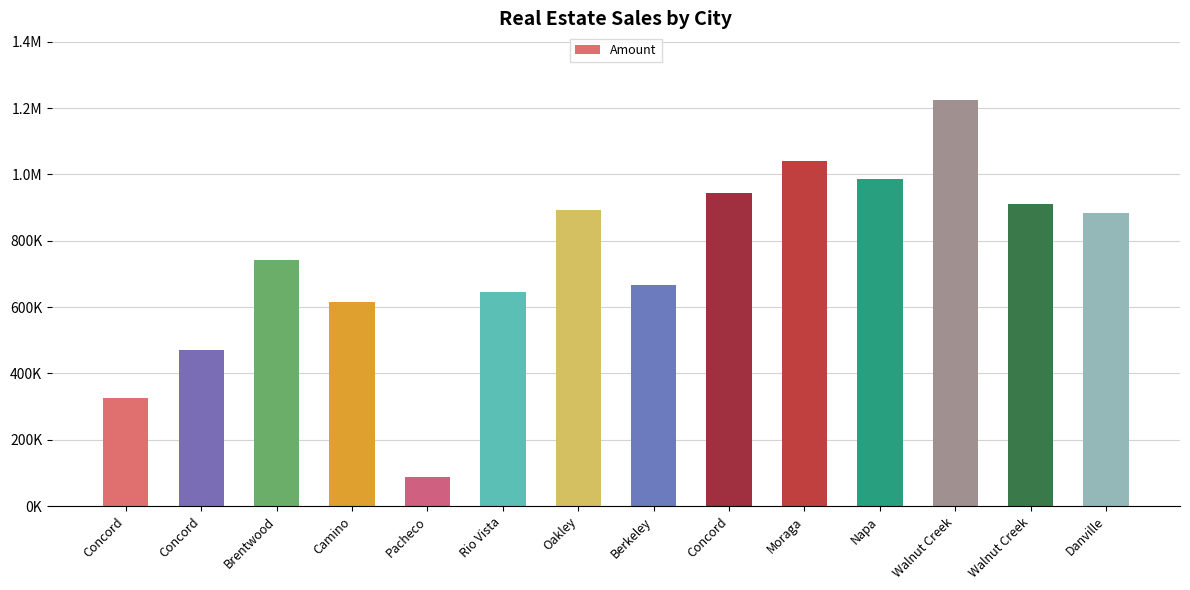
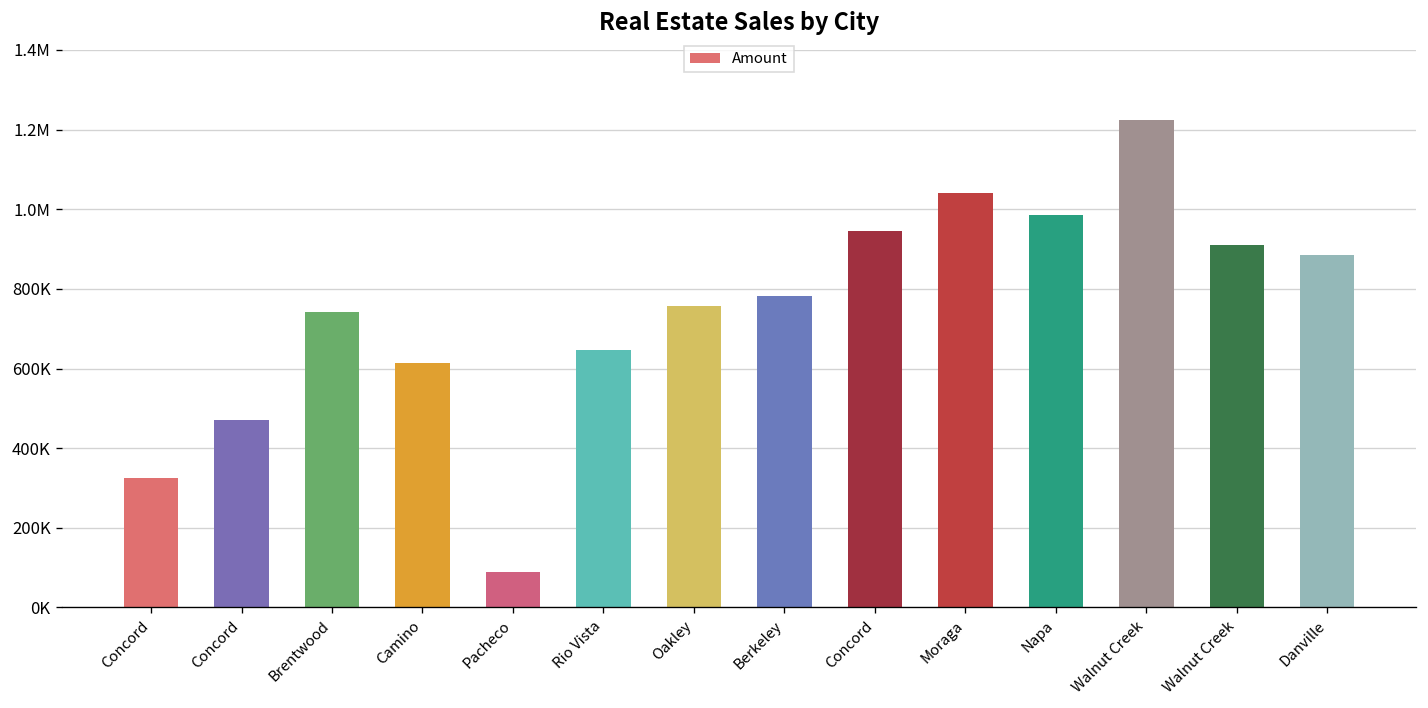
  {
    "Brentwood": 740000,
    "Camino": 620000,
    "Pacheco": 90000,
    "Rio Vista": 650000,
-   "Oakley": 890000,
-   "Berkeley": 670000,
+   "Oakley": 760000,
+   "Berkeley": 780000,
    "Moraga": 1040000,
    "Napa": 990000,
    "Danville": 890000
  }
